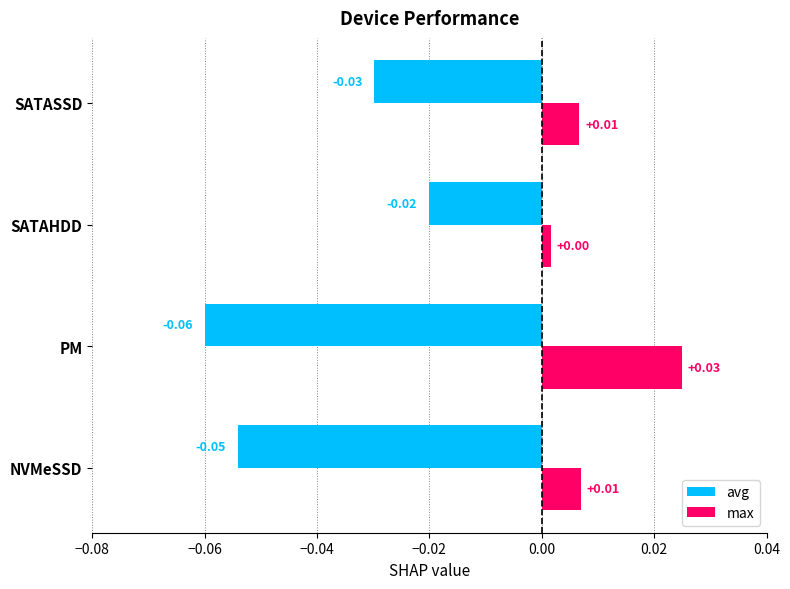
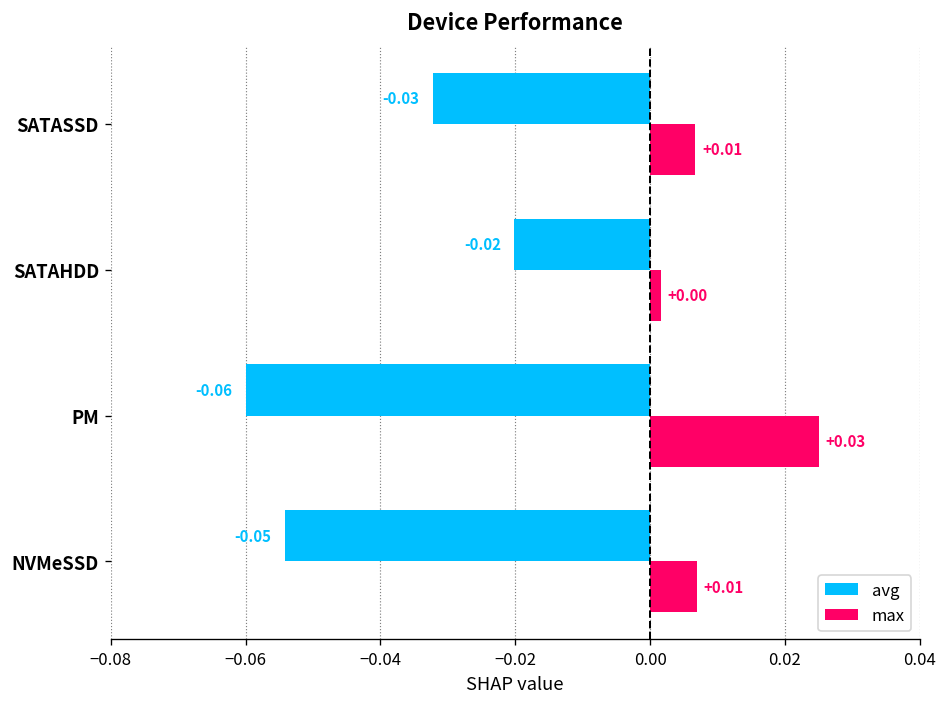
  {
    "avg": {
-     "SATASSD": "-0.030"
+     "SATASSD": "-0.032"
    },
    "max": {
      "SATASSD": "+0.01",
      "SATAHDD": "+0.00",
      "PM": "+0.03",
      "NVMeSSD": "+0.01"
    }
  }
